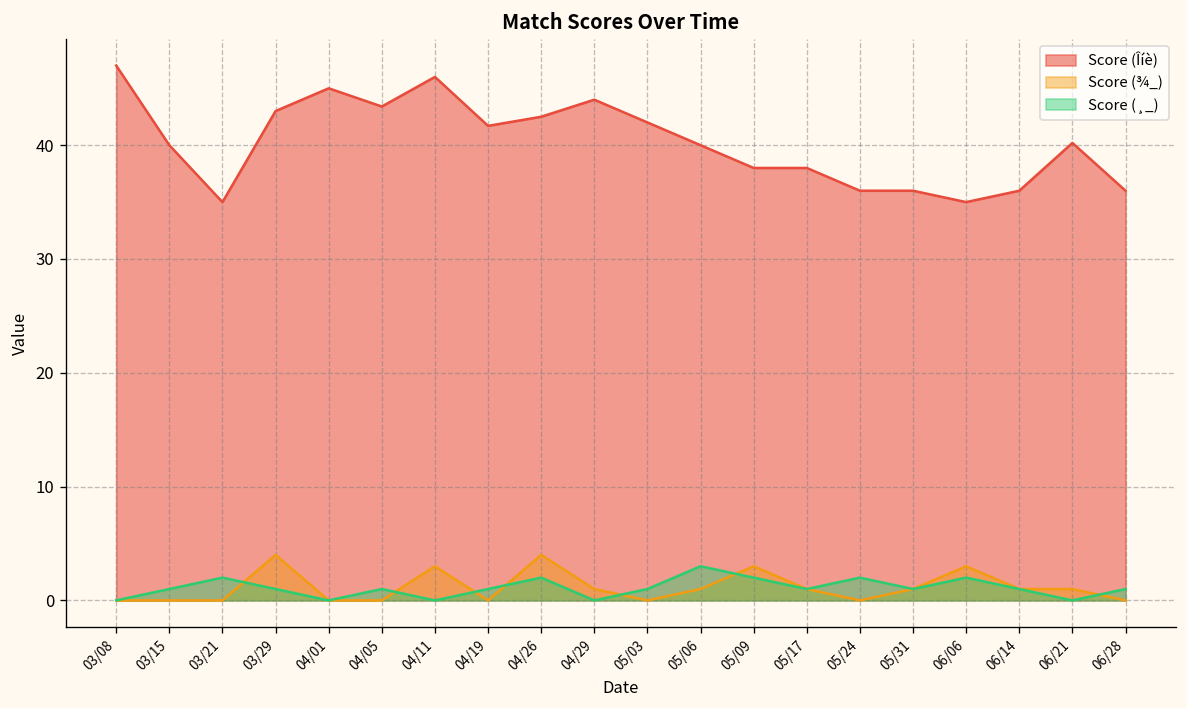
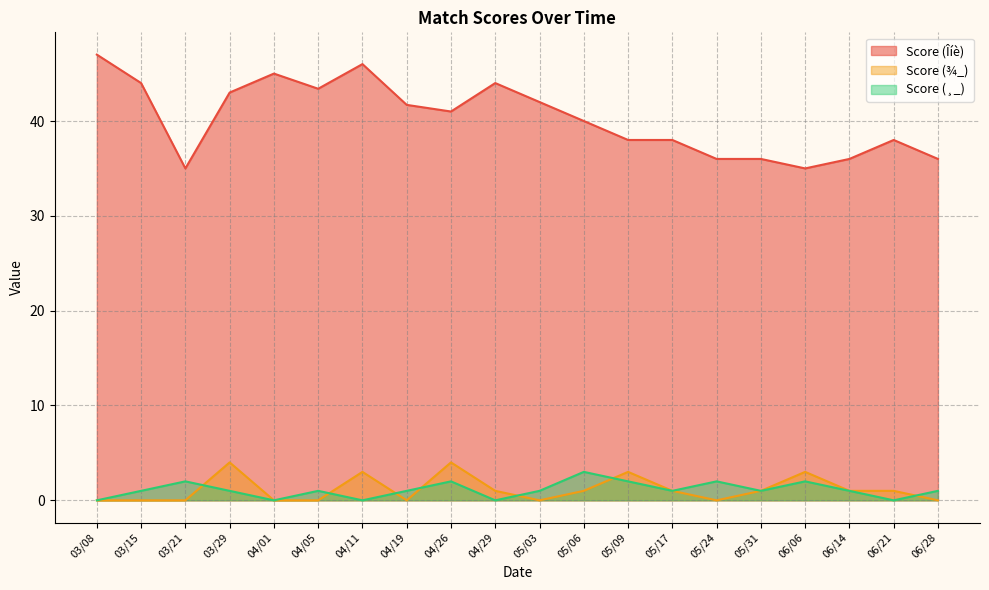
  {
    "Score (Îíè)": {
      "03/08": 47,
-     "03/15": 40,
+     "03/15": 44,
      "03/21": 35,
      "03/29": 43,
      "04/01": 45,
      "04/05": 43,
      "04/11": 46,
      "04/19": 42,
-     "04/26": 43,
+     "04/26": 41,
      "04/29": 44,
      "05/03": 42,
      "05/06": 40,
      "05/09": 38,
      "05/17": 38,
      "05/24": 36,
      "05/31": 36,
      "06/06": 35,
      "06/14": 36,
-     "06/21": 40,
+     "06/21": 38,
      "06/28": 36
    },
    "Score (¾_)": {
      "03/15": 0,
      "03/21": 0,
      "03/29": 4,
      "04/05": 0,
      "04/11": 3,
      "04/19": 0,
      "04/26": 4,
      "04/29": 1,
      "05/03": 0,
      "05/06": 1,
      "05/09": 3,
      "05/24": 0,
      "06/06": 3,
      "06/21": 1,
      "06/28": 0
    },
    "Score (¸_)": {
      "03/15": 1,
      "03/21": 2,
      "03/29": 1,
      "04/05": 1,
      "04/11": 0,
      "04/19": 1,
      "04/26": 2,
      "04/29": 0,
      "05/03": 1,
      "05/06": 3,
      "05/09": 2,
      "05/24": 2,
      "06/06": 2,
      "06/21": 0,
      "06/28": 1
    }
  }
